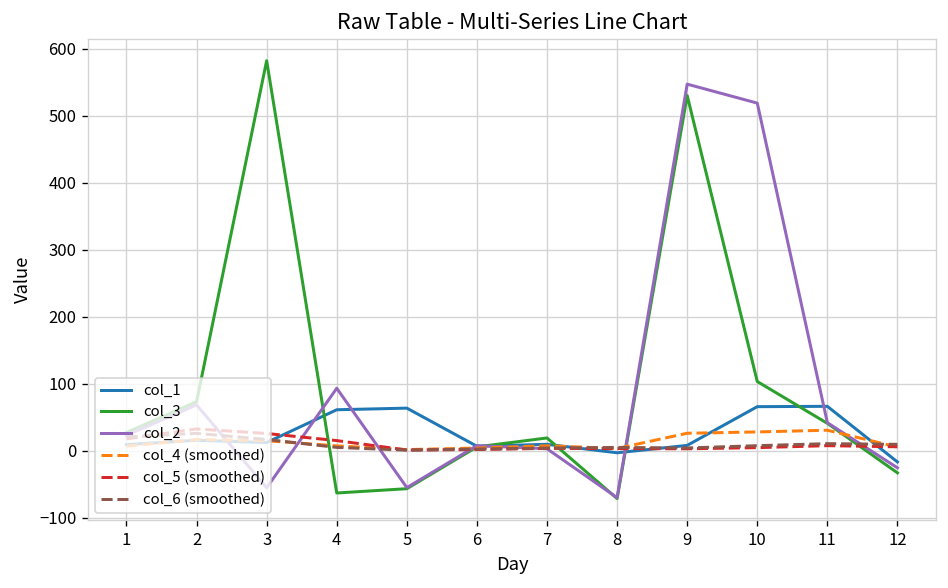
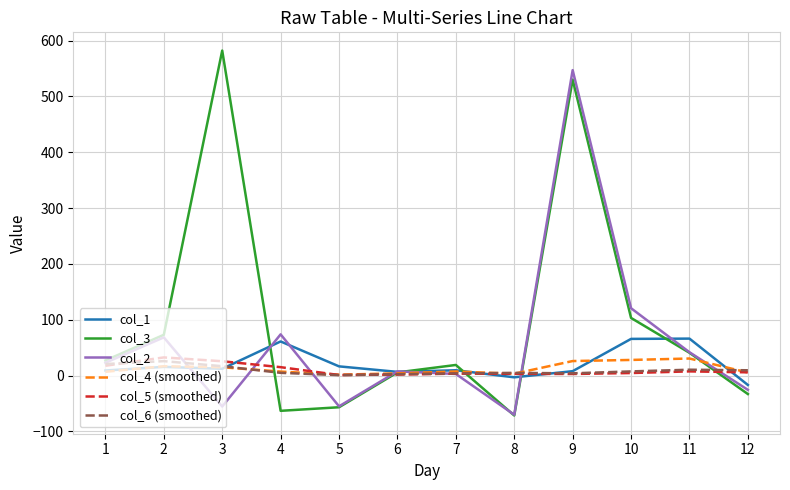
  {
    "col_1": {
      "4": 60,
-     "5": 60,
+     "5": 20,
      "8": 0,
      "10": 70,
      "11": 70,
      "12": -20
    },
    "col_3": {
      "3": 580,
      "4": -60,
      "7": 20,
      "9": 530,
      "10": 100,
      "12": -30
    },
    "col_2": {
-     "4": 90,
+     "4": 70,
      "9": 550,
-     "10": 520,
+     "10": 120,
      "12": -30
    },
    "col_4 (smoothed)": {
      "9": 30,
      "10": 30,
      "11": 30
    },
    "col_5 (smoothed)": {
      "4": 20
    }
  }
